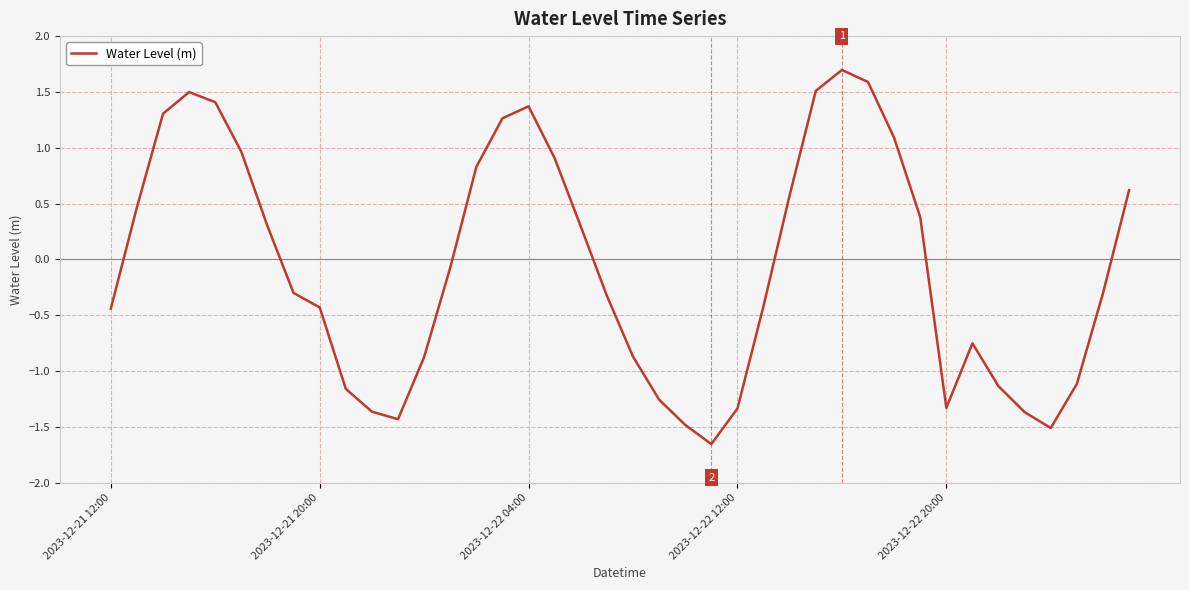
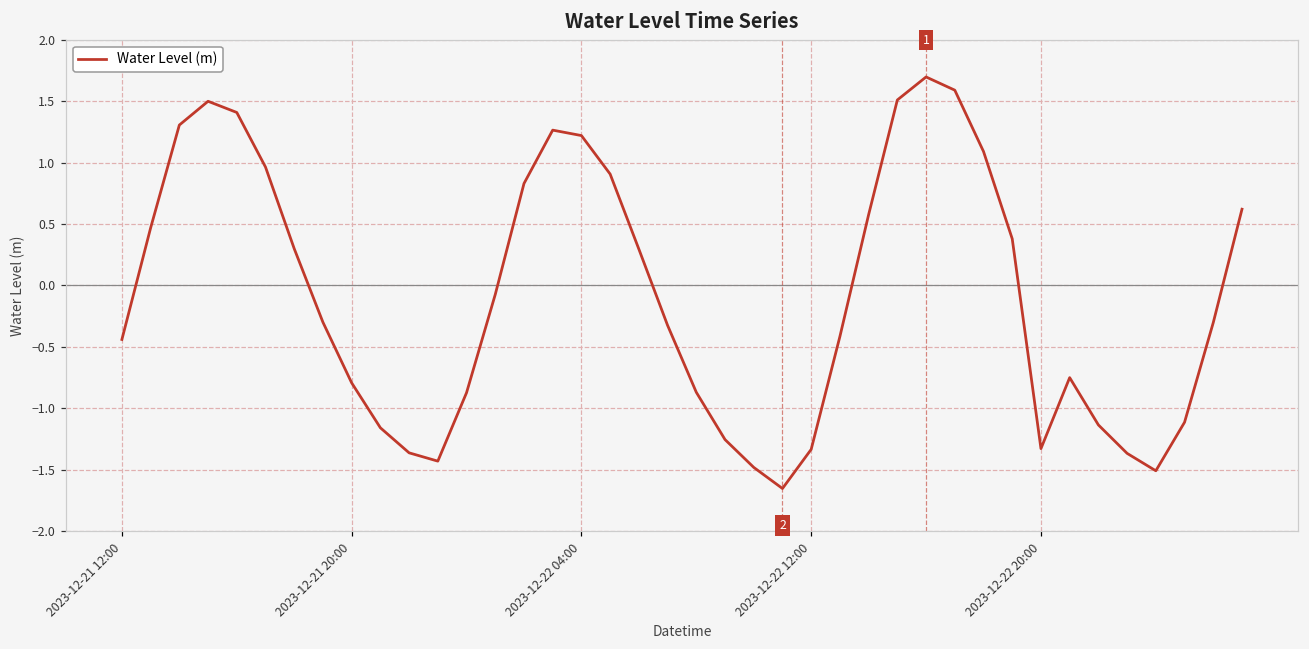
  {
    "2023-12-21 12:00": -0.44,
-   "2023-12-21 20:00": -0.43,
-   "2023-12-22 04:00": 1.37,
+   "2023-12-21 20:00": -0.79,
+   "2023-12-22 04:00": 1.22,
    "2023-12-22 12:00": -1.34,
    "2023-12-22 20:00": -1.33
  }
